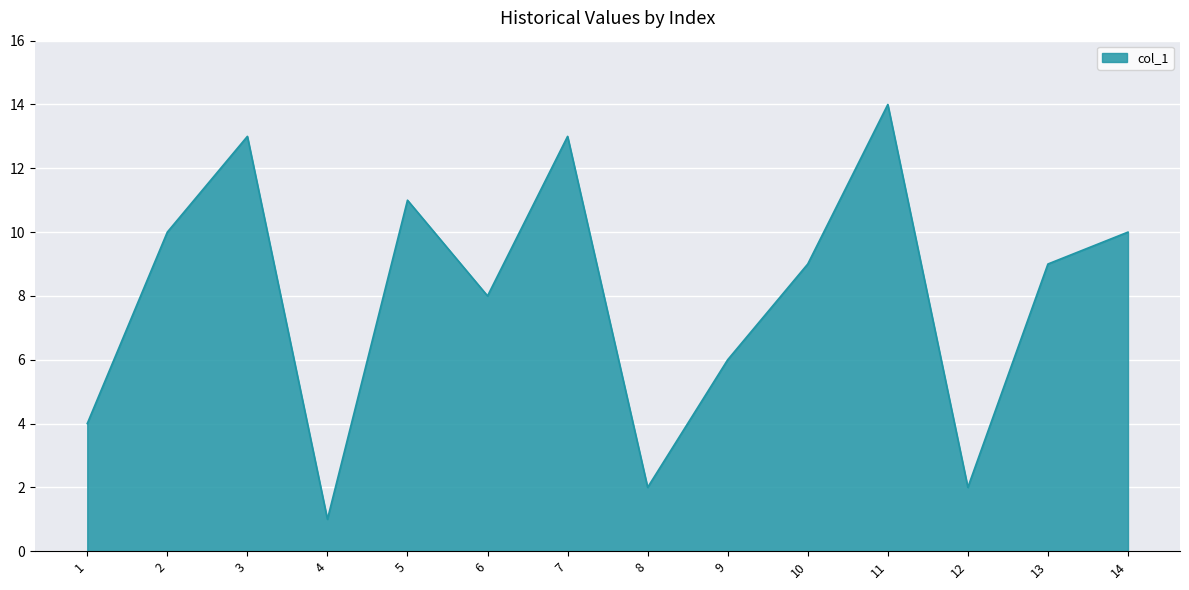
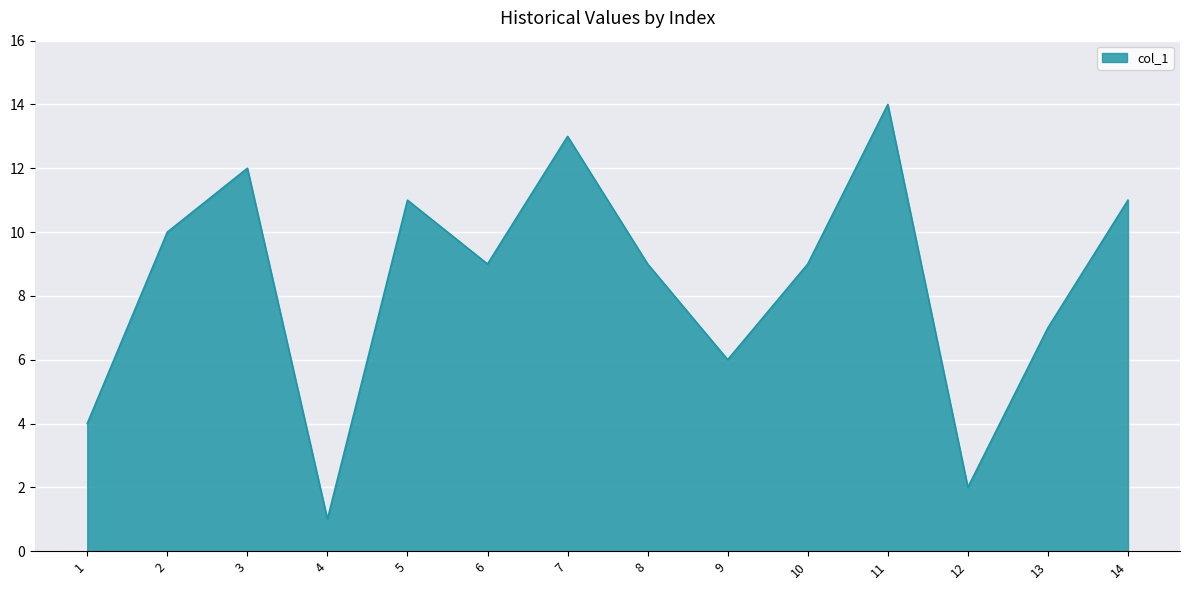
  {
    "1": 4,
    "2": 10,
-   "3": 13,
+   "3": 12,
    "4": 1,
    "5": 11,
-   "6": 8,
+   "6": 9,
    "7": 13,
-   "8": 2,
+   "8": 9,
    "9": 6,
    "10": 9,
    "11": 14,
    "12": 2,
-   "13": 9,
-   "14": 10
+   "13": 7,
+   "14": 11
  }
